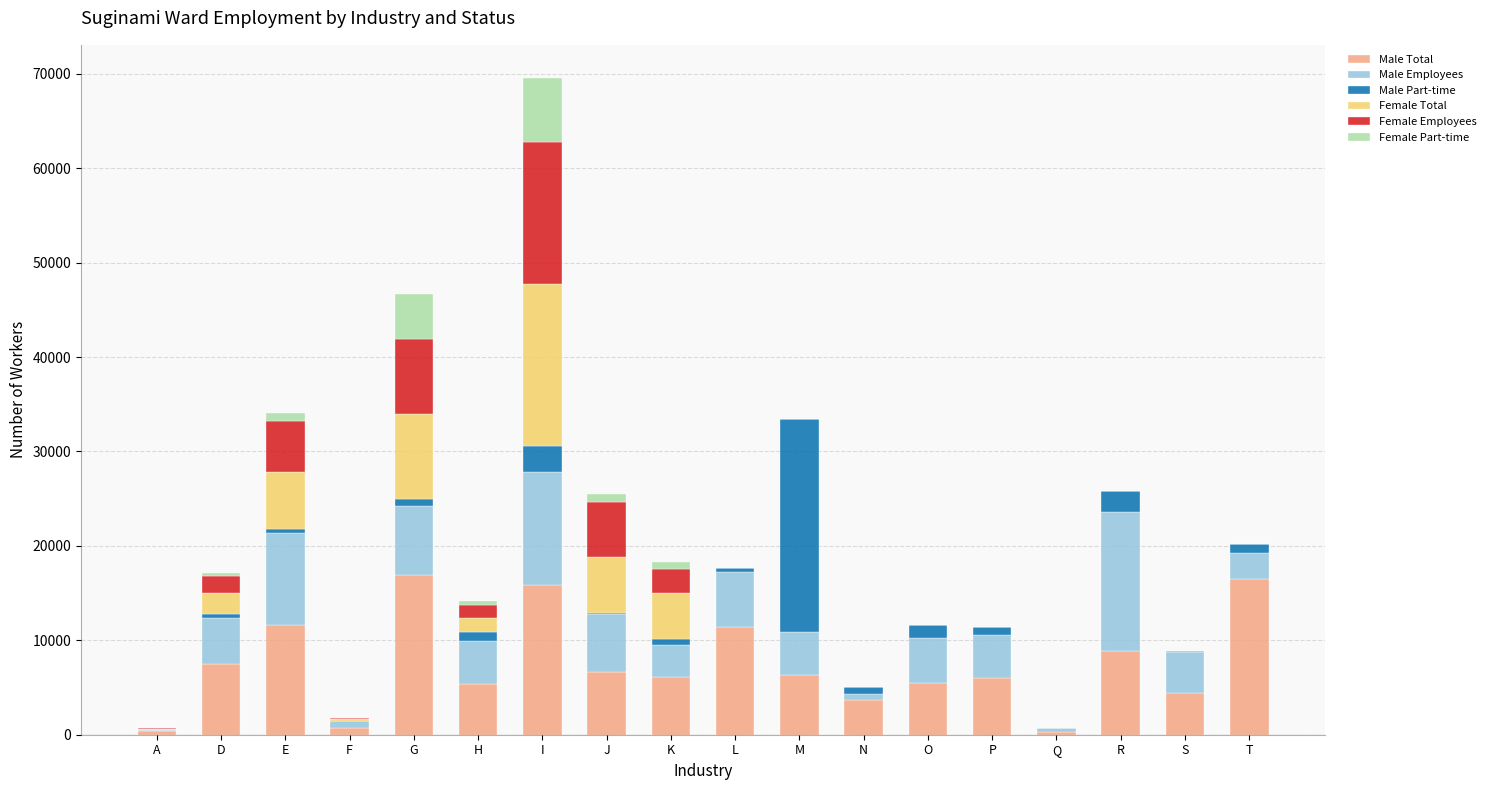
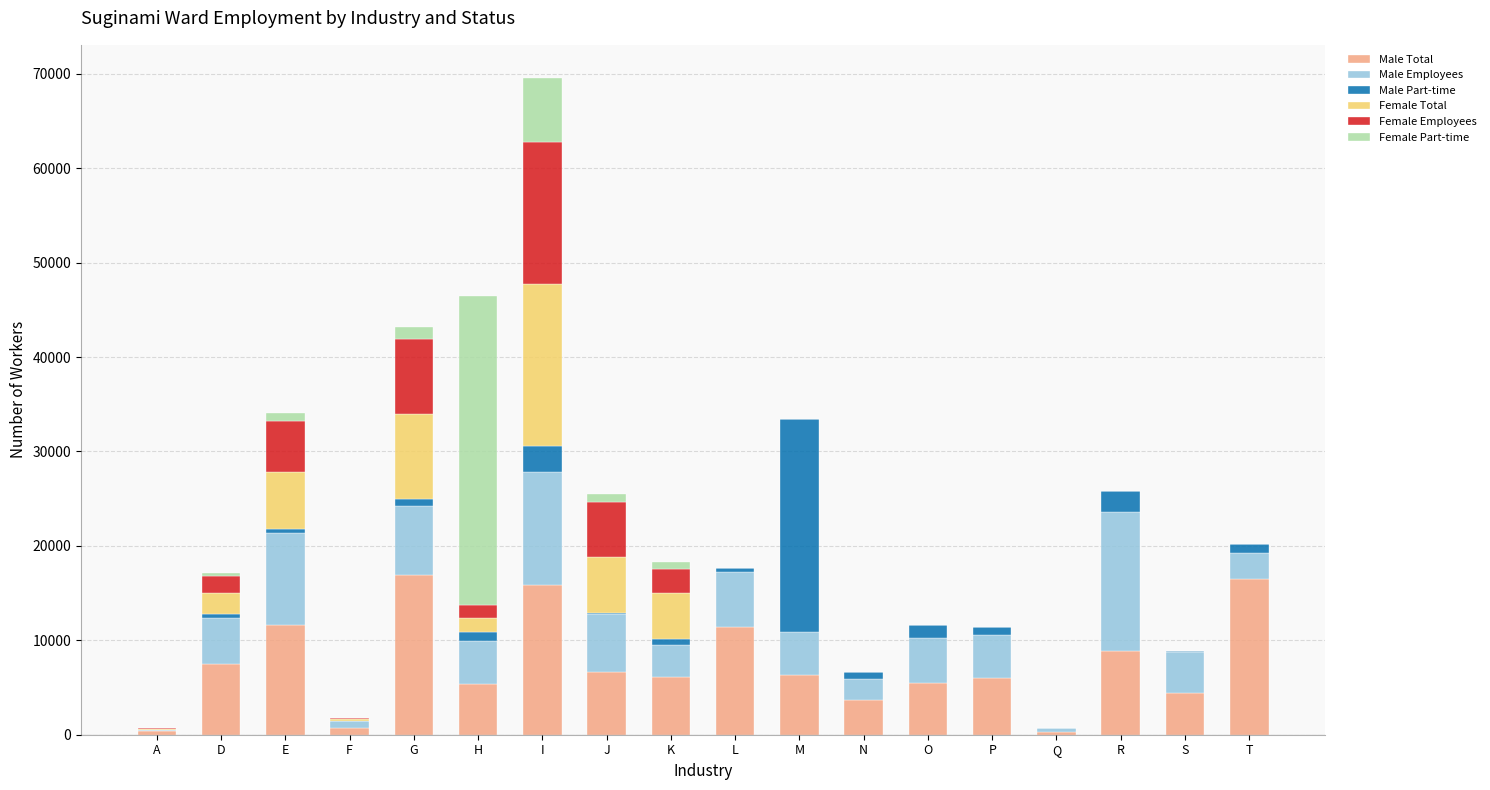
  {
    "Male Employees": {
      "D": 5000,
      "E": 10000,
      "F": 1000,
      "G": 7000,
      "H": 5000,
      "I": 12000,
      "J": 6000,
      "K": 3000,
      "L": 6000,
      "M": 5000,
-     "N": 1000,
+     "N": 2000,
      "O": 5000,
      "P": 4000,
      "Q": 0,
      "R": 15000,
      "S": 4000,
      "T": 3000
    },
    "Male Part-time": {
      "D": 0,
      "E": 0,
      "G": 1000,
      "H": 1000,
      "I": 3000,
      "K": 1000,
      "L": 0,
      "M": 23000,
      "N": 1000,
      "O": 1000,
      "P": 1000,
      "R": 2000,
      "T": 1000
    },
    "Female Employees": {
      "D": 2000,
      "E": 5000,
      "G": 8000,
      "H": 1000,
      "I": 15000,
      "J": 6000,
      "K": 3000,
      "L": 0,
      "M": 0,
      "N": 0,
      "O": 0,
      "P": 0,
      "Q": 0,
      "R": 0,
      "S": 0,
      "T": 0
    },
    "Female Part-time": {
      "D": 0,
      "E": 1000,
-     "G": 5000,
-     "H": 0,
+     "G": 1000,
+     "H": 33000,
      "I": 7000,
      "J": 1000,
      "K": 1000,
      "L": 0,
      "M": 0,
      "N": 0,
      "O": 0,
      "P": 0,
      "Q": 0,
      "R": 0,
      "S": 0,
      "T": 0
    }
  }
